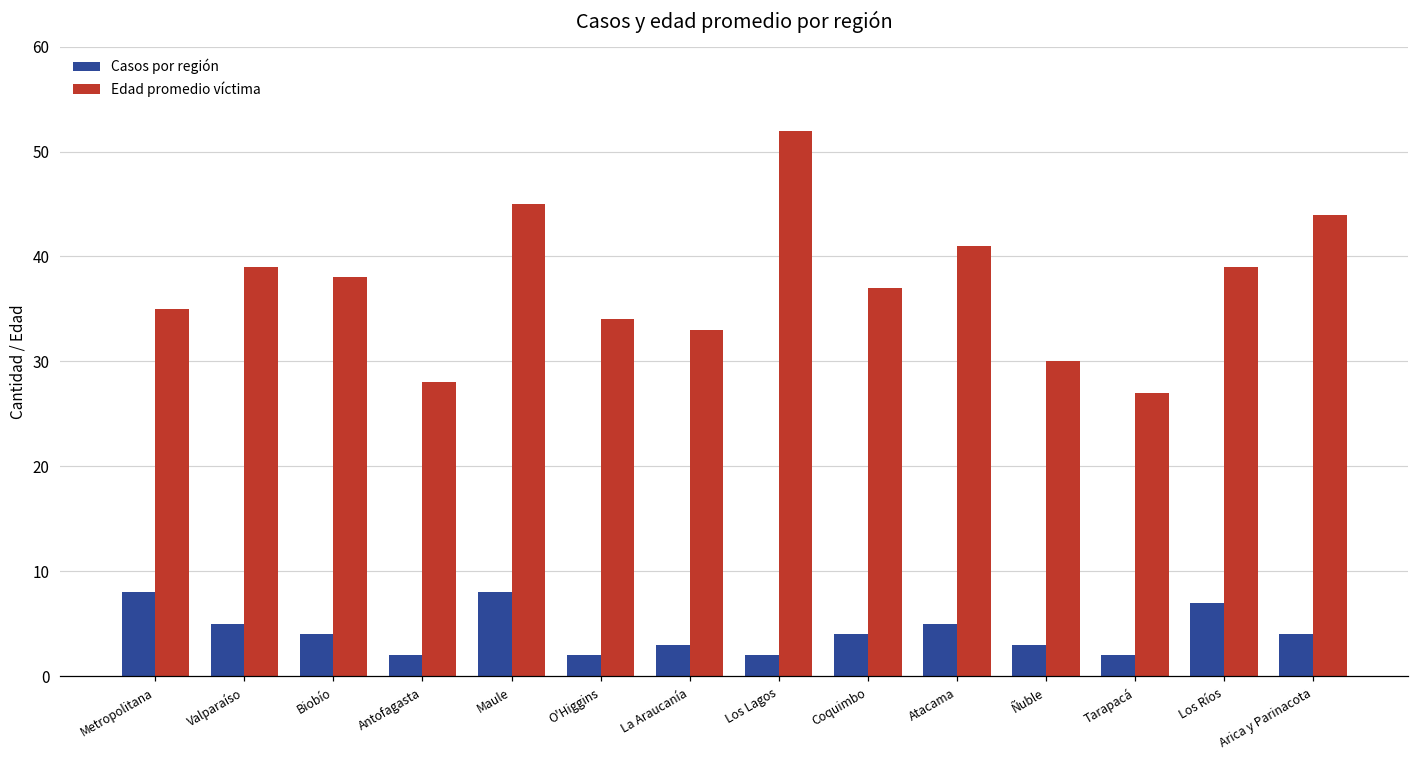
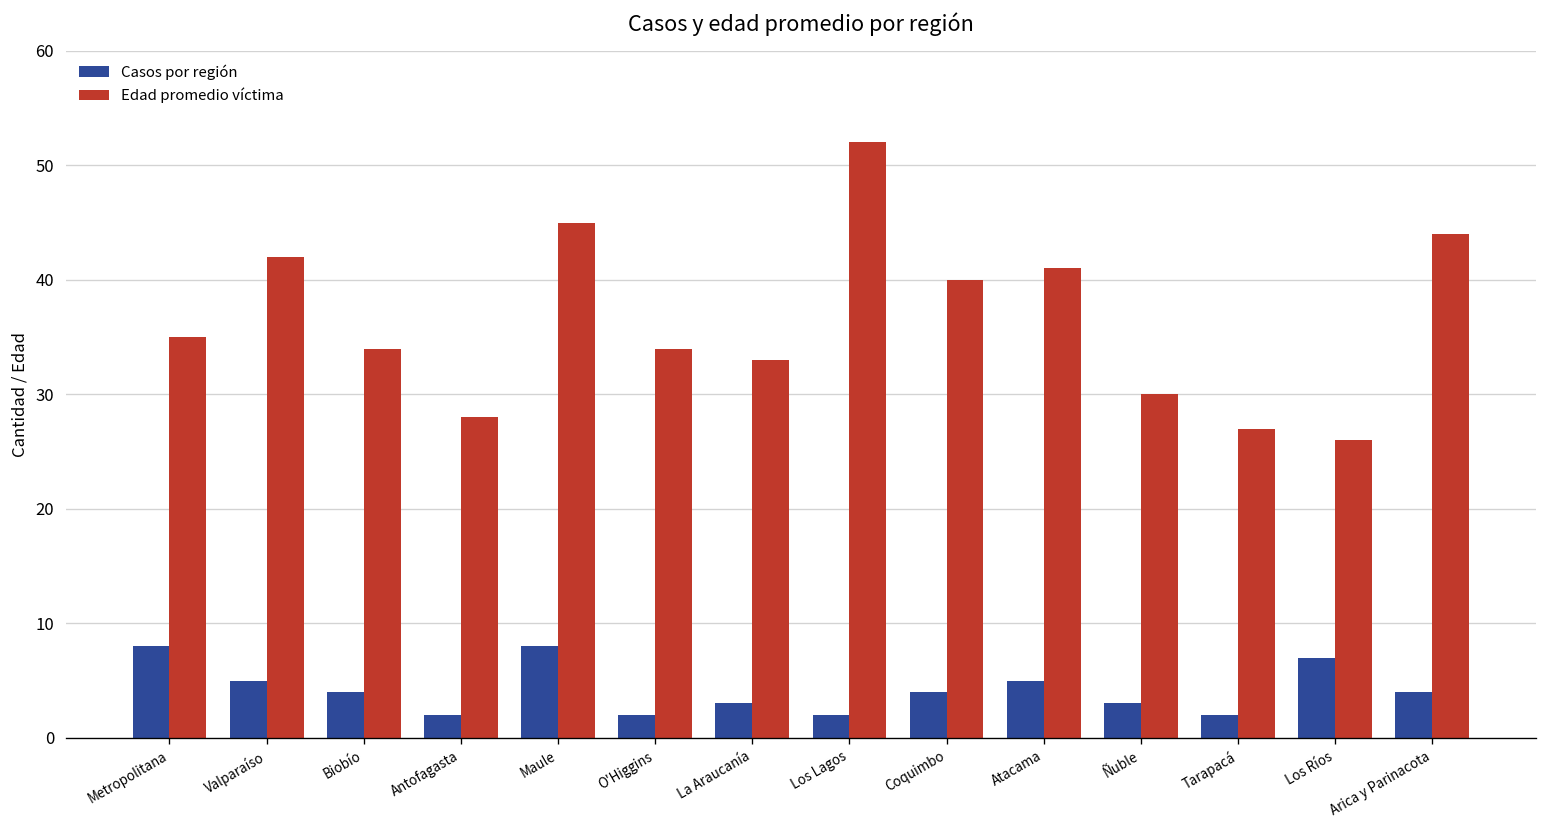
  {
    "Casos por región": {
      "Metropolitana": 8,
      "Valparaíso": 5,
      "Biobío": 4,
      "Antofagasta": 2,
      "Maule": 8,
      "O'Higgins": 2,
      "La Araucanía": 3,
      "Los Lagos": 2,
      "Coquimbo": 4,
      "Atacama": 5,
      "Ñuble": 3,
      "Tarapacá": 2,
      "Los Ríos": 7,
      "Arica y Parinacota": 4
    },
    "Edad promedio víctima": {
      "Metropolitana": 35,
-     "Valparaíso": 39,
-     "Biobío": 38,
+     "Valparaíso": 42,
+     "Biobío": 34,
      "Antofagasta": 28,
      "Maule": 45,
      "O'Higgins": 34,
      "La Araucanía": 33,
      "Los Lagos": 52,
-     "Coquimbo": 37,
+     "Coquimbo": 40,
      "Atacama": 41,
      "Ñuble": 30,
      "Tarapacá": 27,
-     "Los Ríos": 39,
+     "Los Ríos": 26,
      "Arica y Parinacota": 44
    }
  }
